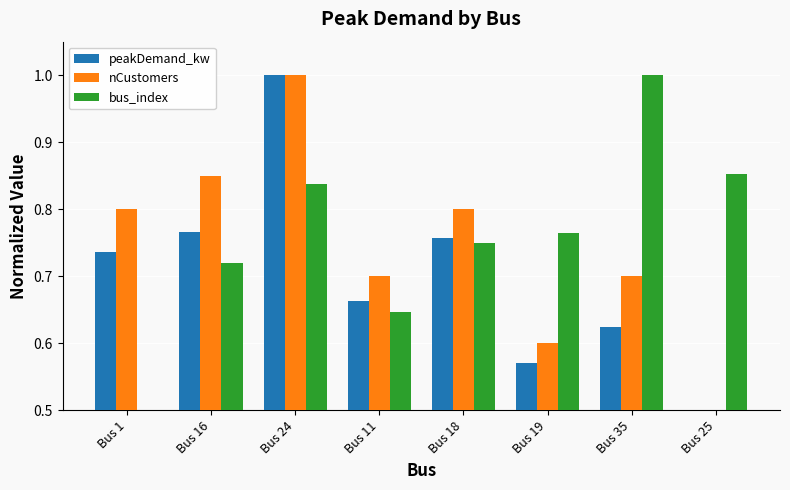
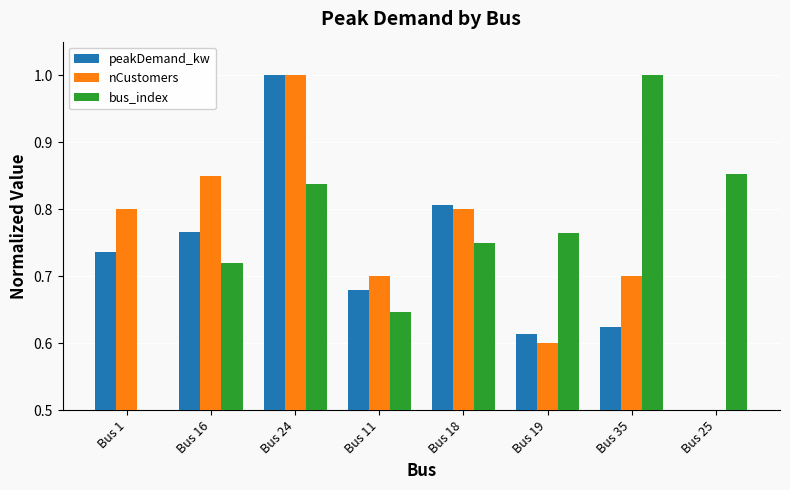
  {
    "peakDemand_kw": {
      "Bus 1": 0.74,
      "Bus 16": 0.77,
      "Bus 24": 1.00,
-     "Bus 11": 0.66,
-     "Bus 18": 0.76,
-     "Bus 19": 0.57,
+     "Bus 11": 0.68,
+     "Bus 18": 0.81,
+     "Bus 19": 0.61,
      "Bus 35": 0.62,
      "Bus 25": 0.50
    },
    "nCustomers": {
      "Bus 1": 0.80,
      "Bus 16": 0.85,
      "Bus 24": 1.00,
      "Bus 11": 0.70,
      "Bus 18": 0.80,
      "Bus 19": 0.60,
      "Bus 35": 0.70,
      "Bus 25": 0.50
    },
    "bus_index": {
      "Bus 1": 0.50,
      "Bus 16": 0.72,
      "Bus 24": 0.84,
      "Bus 11": 0.65,
      "Bus 18": 0.75,
      "Bus 19": 0.76,
      "Bus 35": 1.00,
      "Bus 25": 0.85
    }
  }
